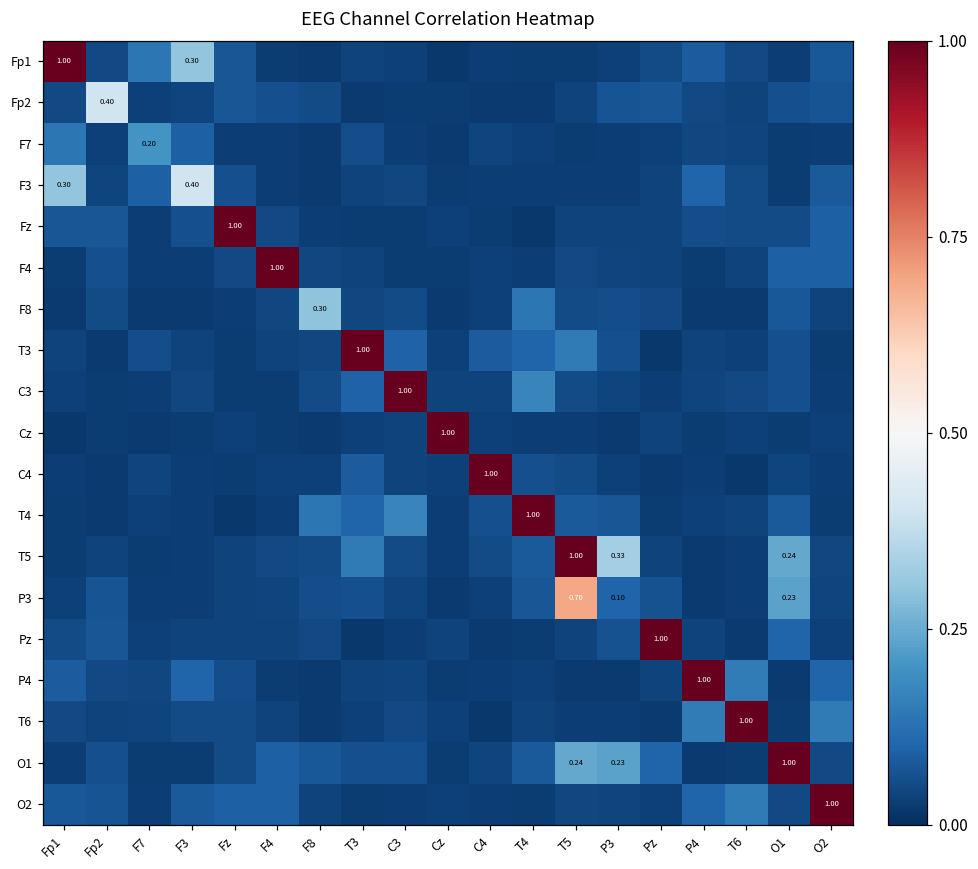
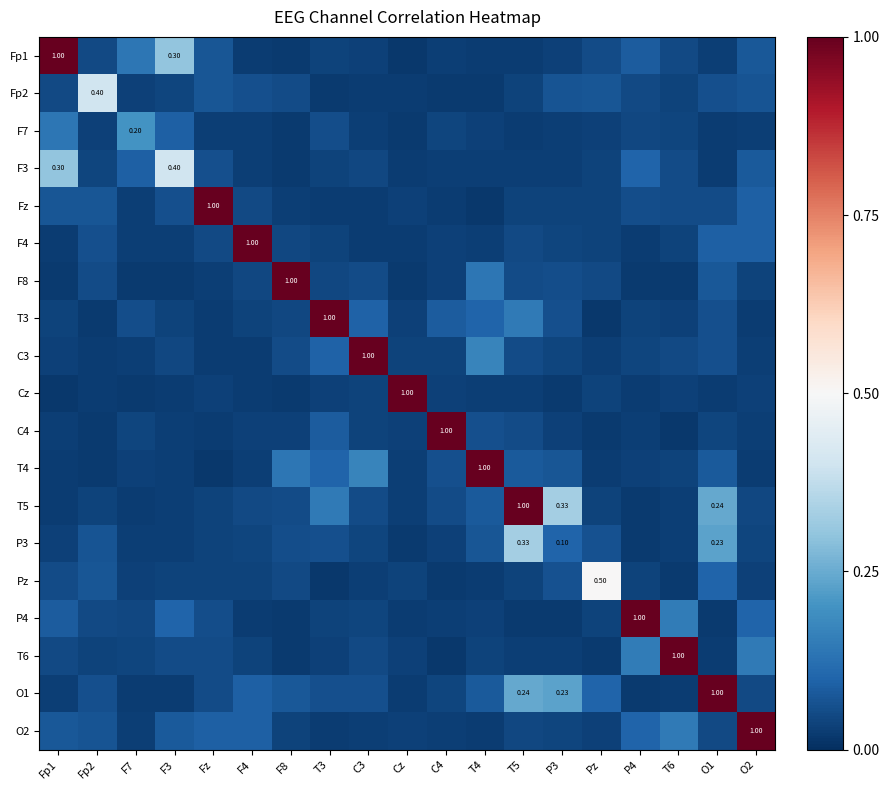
  {
    "Fp1": {
      "Fp1": 1.00,
      "F3": 0.30
    },
    "Fp2": {
      "Fp2": 0.40
    },
    "F7": {
      "F7": 0.20
    },
    "F3": {
      "Fp1": 0.30,
      "F3": 0.40
    },
    "Fz": {
      "Fz": 1.00
    },
    "F4": {
      "F4": 1.00
    },
    "F8": {
-     "F8": 0.30
+     "F8": 1.00
    },
    "T3": {
      "T3": 1.00
    },
    "C3": {
      "C3": 1.00
    },
    "Cz": {
      "Cz": 1.00
    },
    "C4": {
      "C4": 1.00
    },
    "T4": {
      "T4": 1.00
    },
    "T5": {
      "T5": 1.00,
      "P3": 0.33,
      "O1": 0.24
    },
    "P3": {
-     "T5": 0.70,
+     "T5": 0.33,
      "P3": 0.10,
      "O1": 0.23
    },
    "Pz": {
-     "Pz": 1.00
+     "Pz": 0.50
    },
    "P4": {
      "P4": 1.00
    },
    "T6": {
      "T6": 1.00
    },
    "O1": {
      "T5": 0.24,
      "P3": 0.23,
      "O1": 1.00
    },
    "O2": {
      "O2": 1.00
    }
  }
